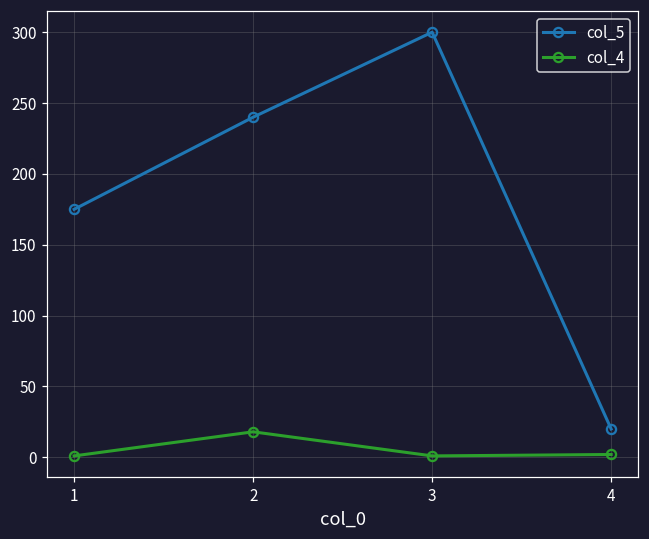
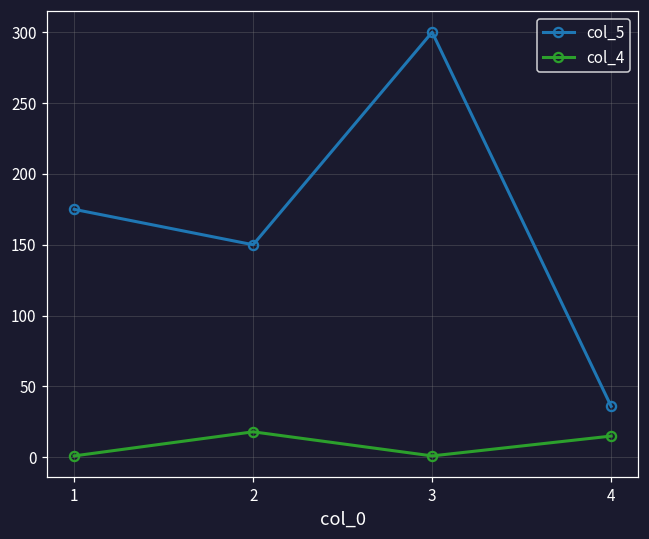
  {
    "col_5": {
      "1": 175,
-     "2": 240,
+     "2": 150,
      "3": 300,
-     "4": 20
+     "4": 36
    },
    "col_4": {
      "1": 1,
      "2": 18,
      "3": 1,
-     "4": 2
+     "4": 15
    }
  }
